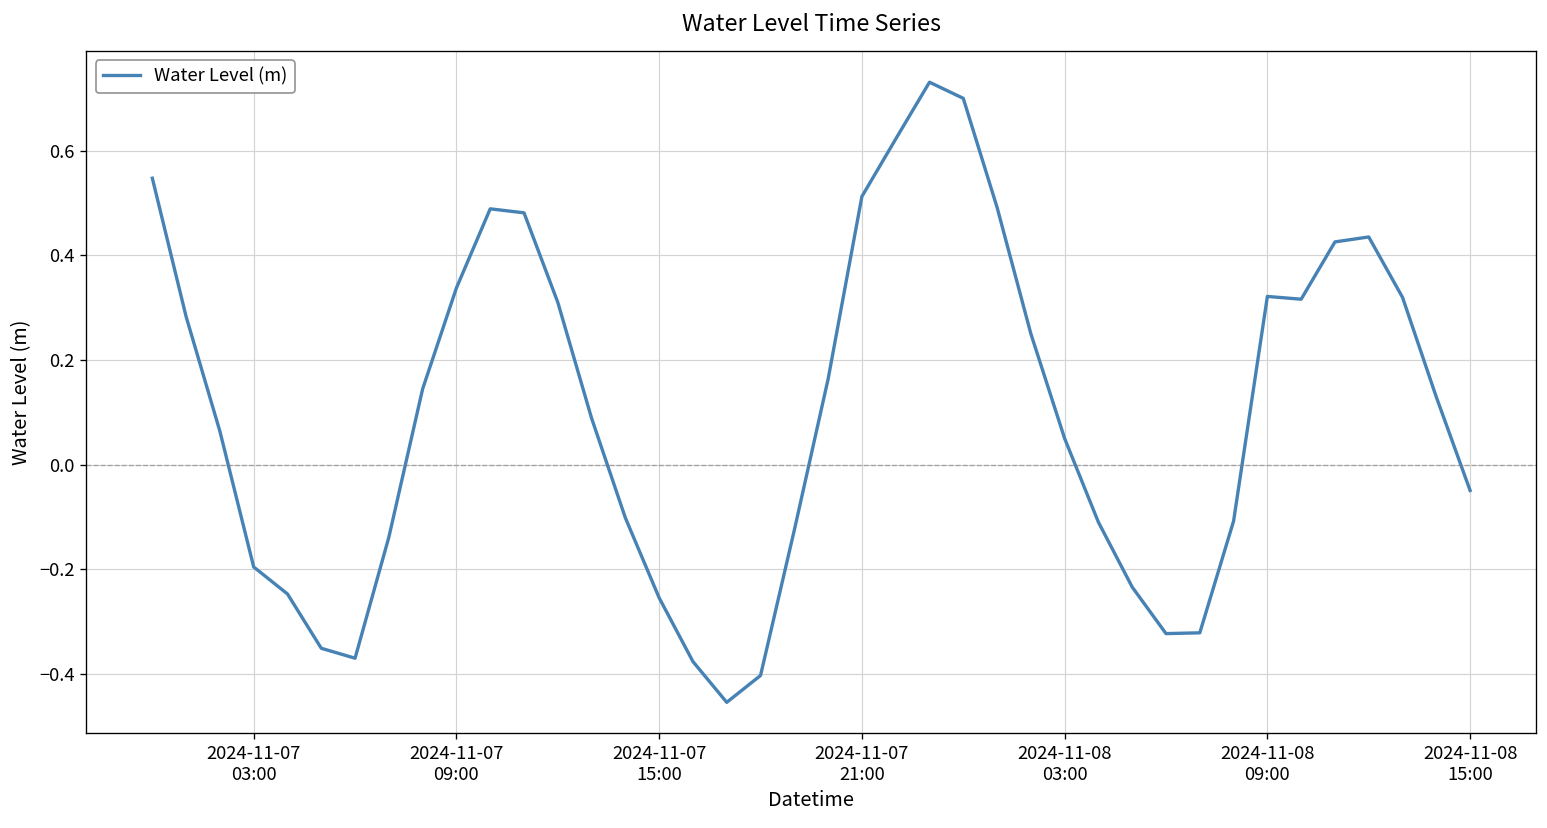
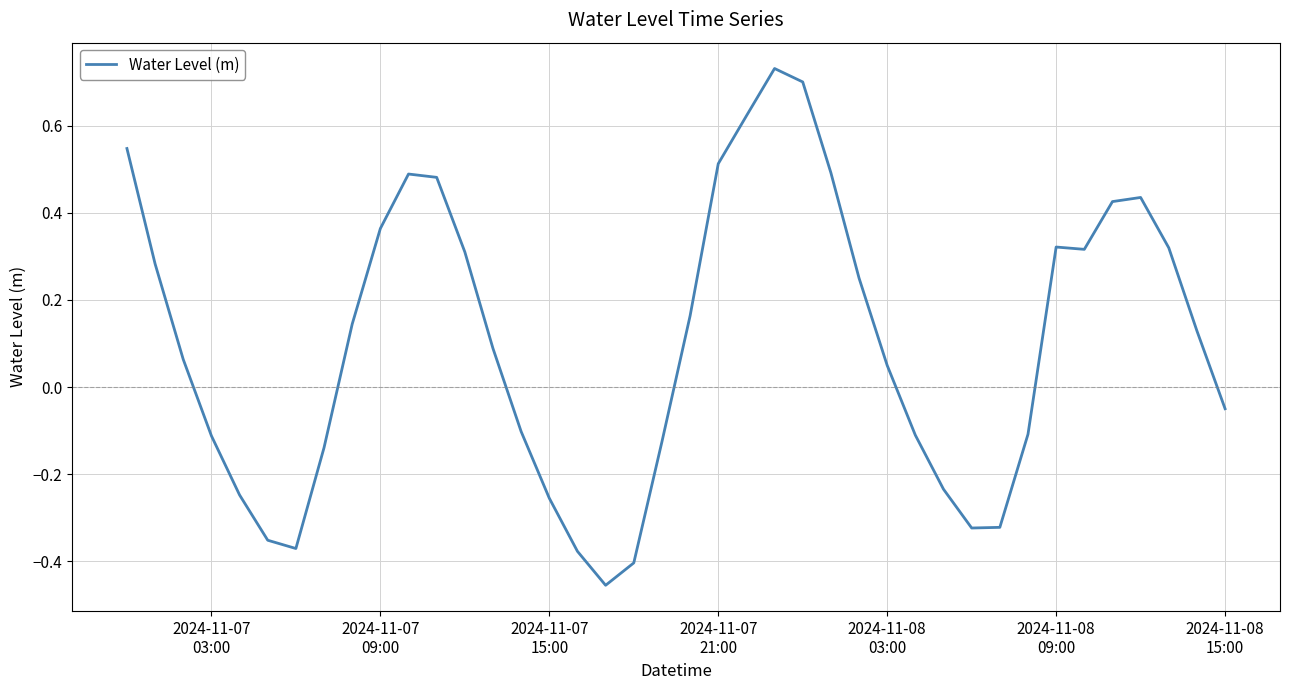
  {
-   "2024-11-07 03:00": -0.20,
-   "2024-11-07 09:00": 0.34,
+   "2024-11-07 03:00": -0.11,
+   "2024-11-07 09:00": 0.36,
    "2024-11-07 15:00": -0.25,
    "2024-11-07 21:00": 0.51,
    "2024-11-08 03:00": 0.05,
    "2024-11-08 09:00": 0.32,
    "2024-11-08 15:00": -0.05
  }
